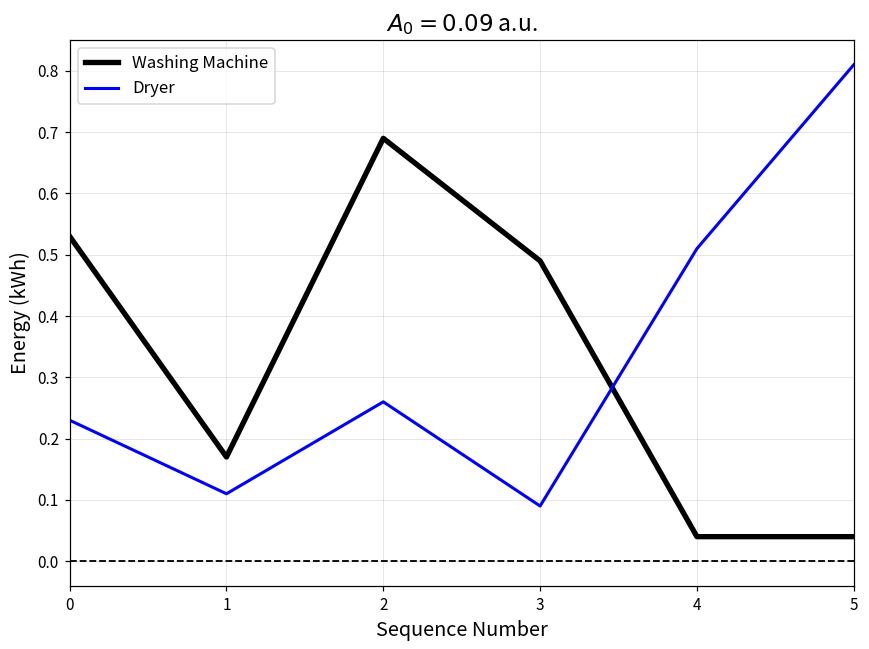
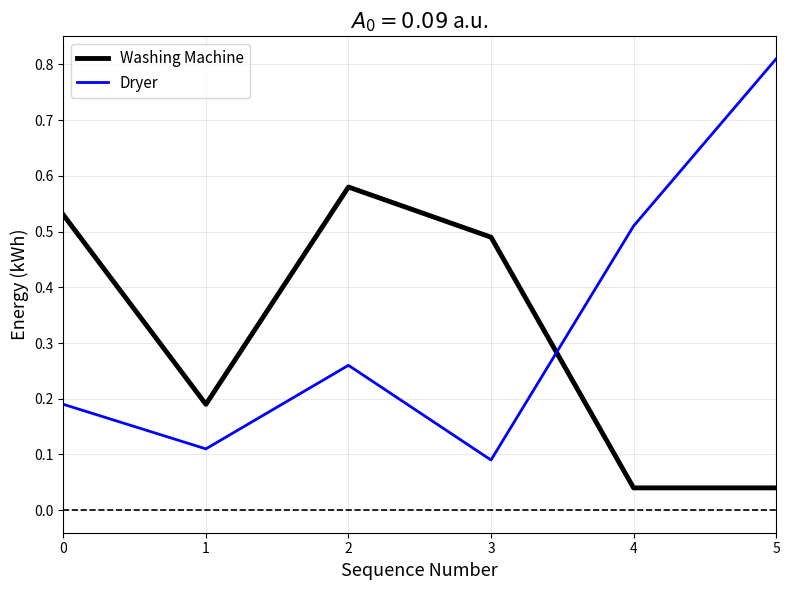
  {
    "Washing Machine": {
      "0": 0.53,
-     "1": 0.17,
-     "2": 0.69,
+     "1": 0.19,
+     "2": 0.58,
      "3": 0.49,
      "4": 0.04,
      "5": 0.04
    },
    "Dryer": {
-     "0": 0.23,
+     "0": 0.19,
      "1": 0.11,
      "2": 0.26,
      "3": 0.09,
      "4": 0.51,
      "5": 0.81
    }
  }
